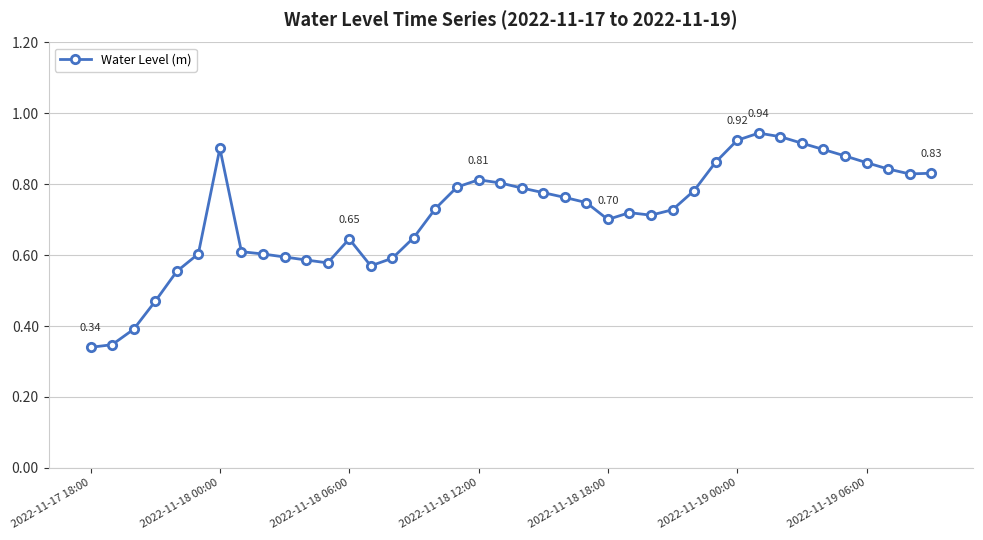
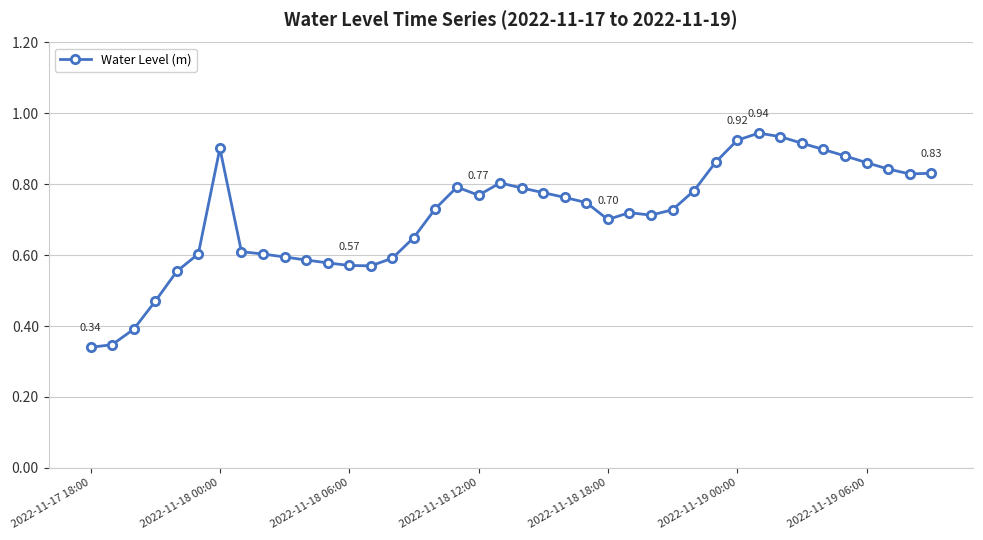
  {
    "2022-11-17 18:00": 0.34,
-   "2022-11-18 06:00": 0.65,
-   "2022-11-18 12:00": 0.81,
+   "2022-11-18 06:00": 0.57,
+   "2022-11-18 12:00": 0.77,
    "2022-11-18 18:00": 0.70,
    "2022-11-19 00:00": 0.92
  }
